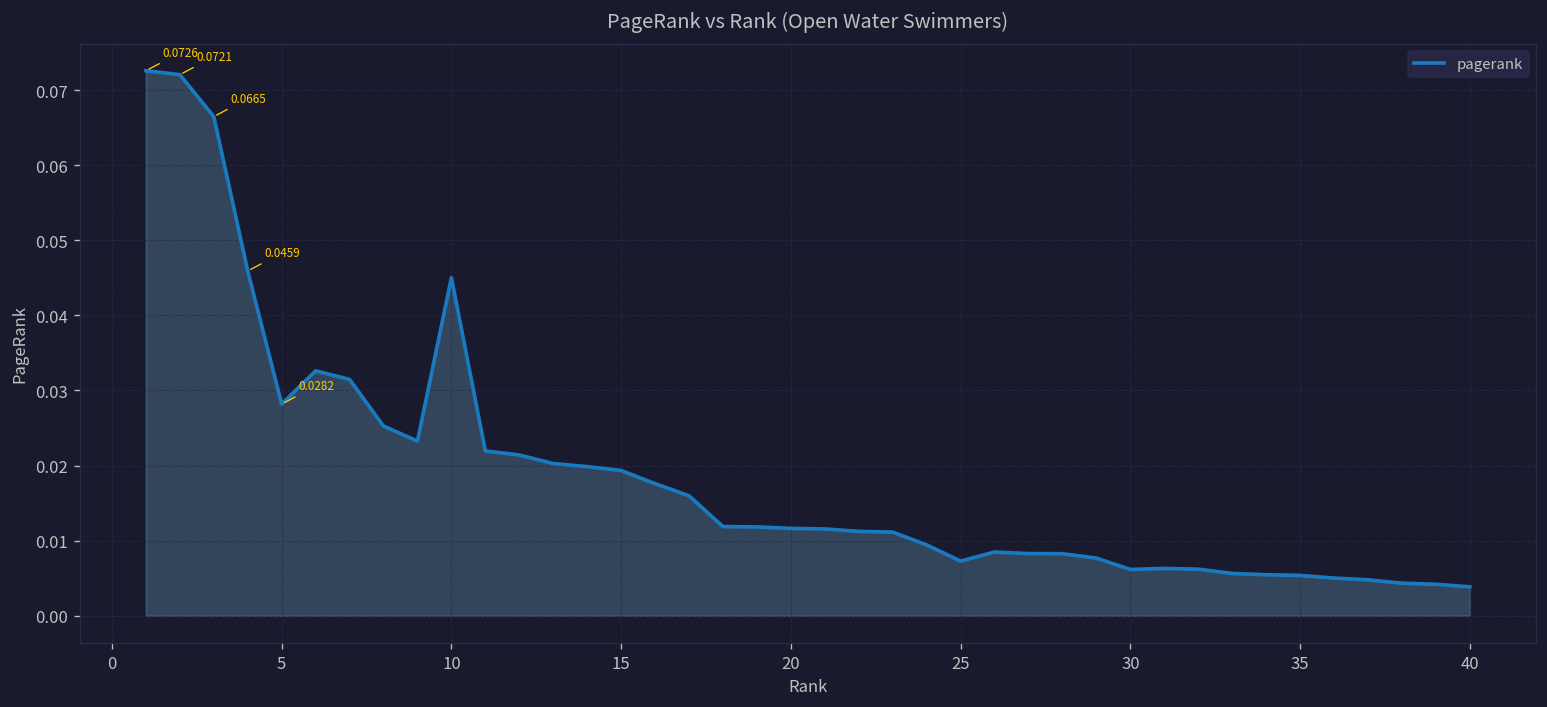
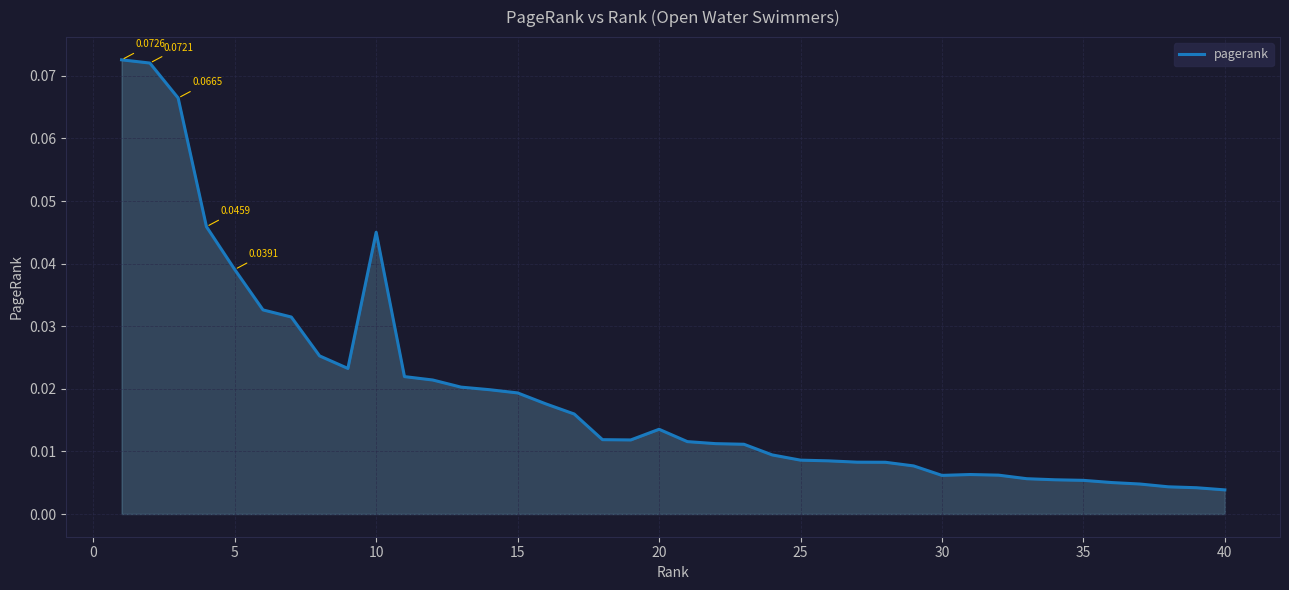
  {
-   "5": 0.0282,
-   "20": 0.012,
-   "25": 0.007
+   "5": 0.0391,
+   "20": 0.014,
+   "25": 0.009
  }
